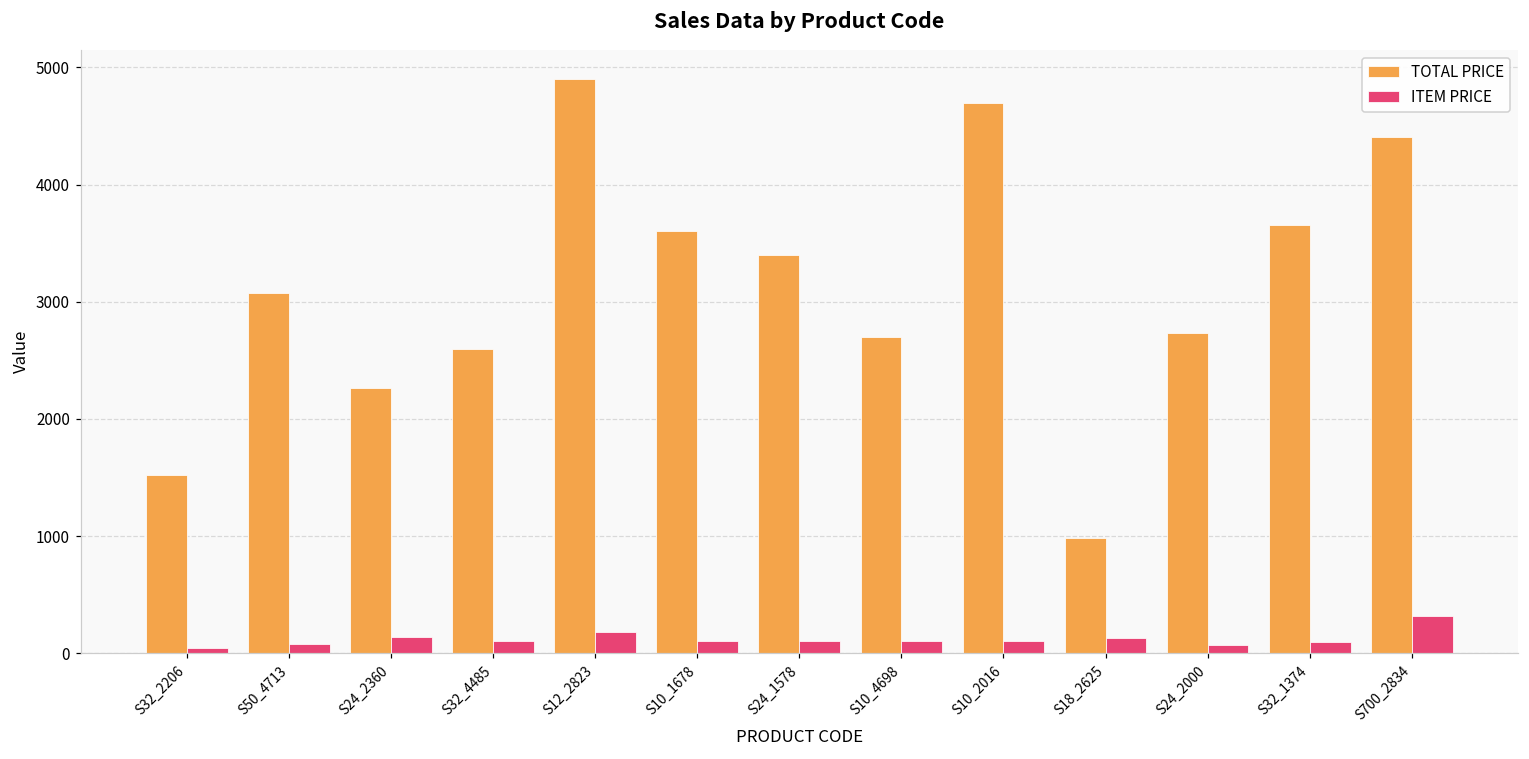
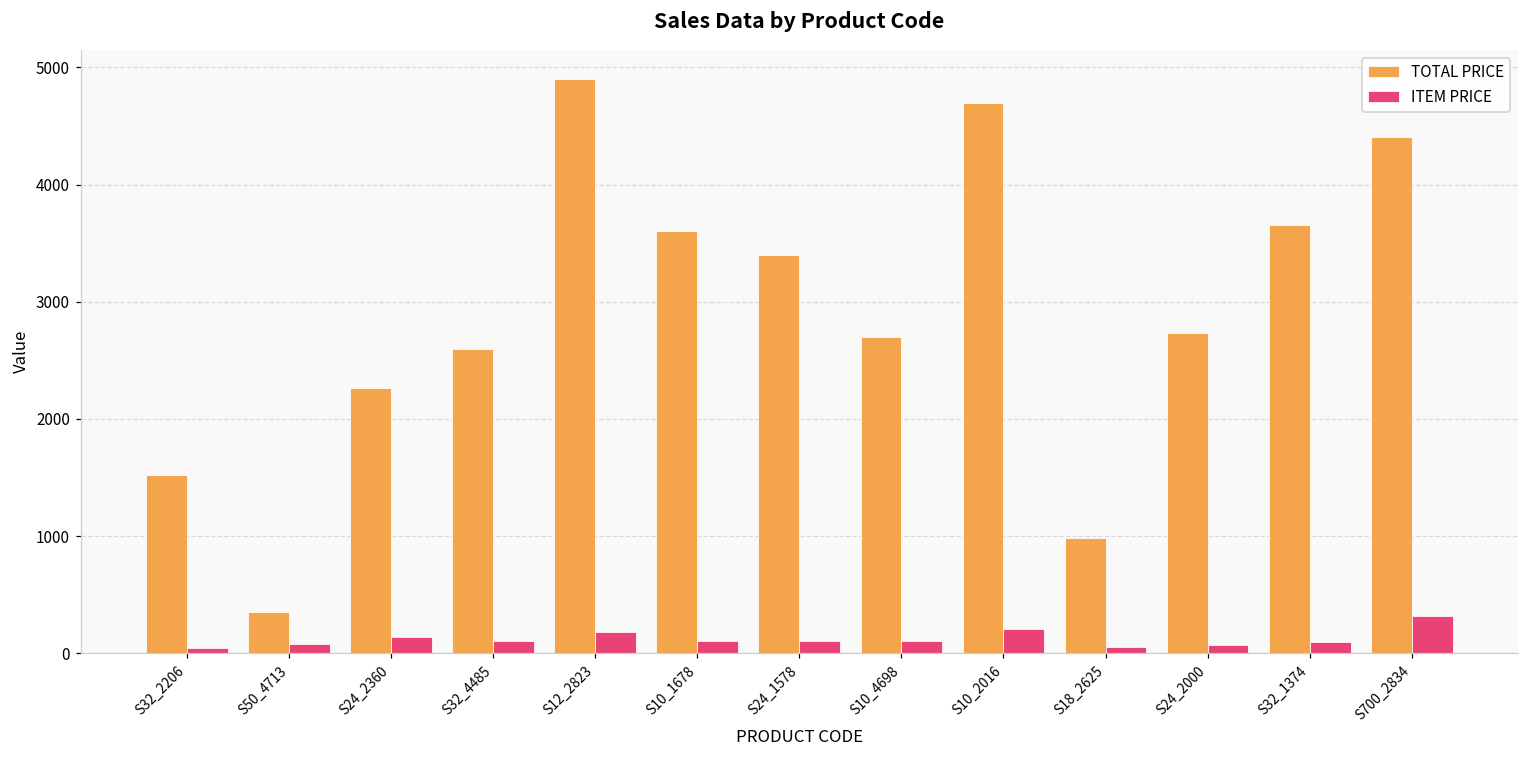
  {
    "TOTAL PRICE": {
      "S32_2206": 1520,
-     "S50_4713": 3080,
+     "S50_4713": 360,
      "S24_2360": 2260,
      "S32_4485": 2600,
      "S12_2823": 4900,
      "S10_1678": 3600,
      "S24_1578": 3400,
      "S10_4698": 2700,
      "S10_2016": 4700,
      "S18_2625": 980,
      "S24_2000": 2730,
      "S32_1374": 3660,
      "S700_2834": 4410
    },
    "ITEM PRICE": {
      "S32_2206": 40,
      "S50_4713": 80,
      "S24_2360": 140,
      "S32_4485": 100,
      "S12_2823": 180,
      "S10_1678": 100,
      "S24_1578": 100,
      "S10_4698": 100,
-     "S10_2016": 100,
-     "S18_2625": 130,
+     "S10_2016": 200,
+     "S18_2625": 50,
      "S24_2000": 70,
      "S32_1374": 100,
      "S700_2834": 320
    }
  }
